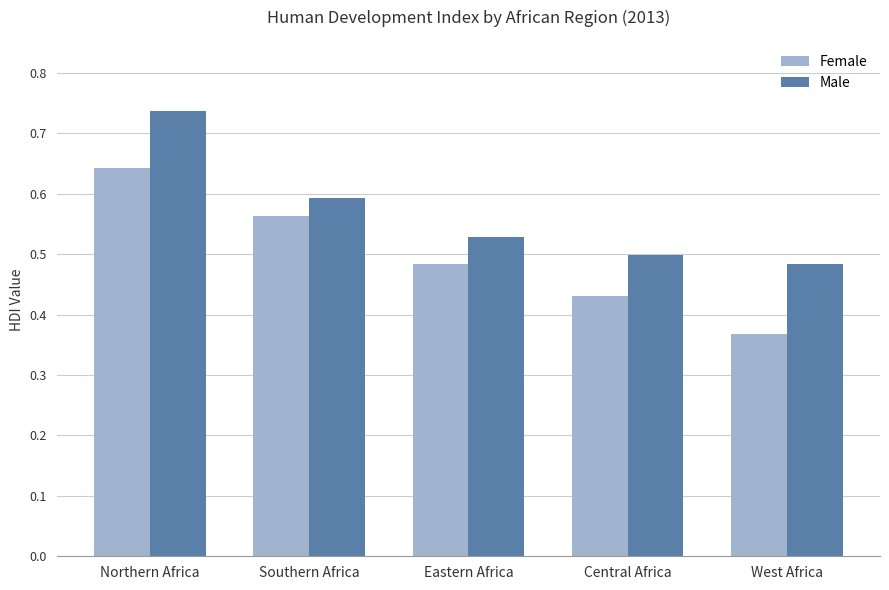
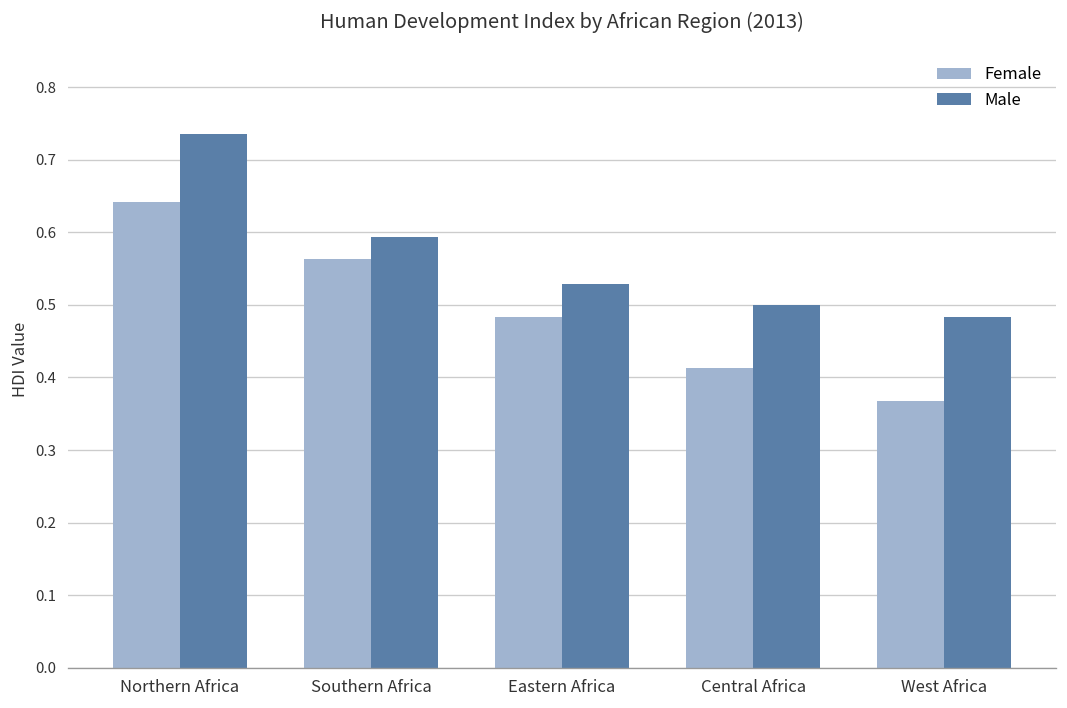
  {
    "Female": {
      "Northern Africa": 0.64,
      "Southern Africa": 0.56,
      "Eastern Africa": 0.48,
-     "Central Africa": 0.43,
+     "Central Africa": 0.41,
      "West Africa": 0.37
    },
    "Male": {
      "Northern Africa": 0.74,
      "Southern Africa": 0.59,
      "Eastern Africa": 0.53,
      "Central Africa": 0.50,
      "West Africa": 0.48
    }
  }
